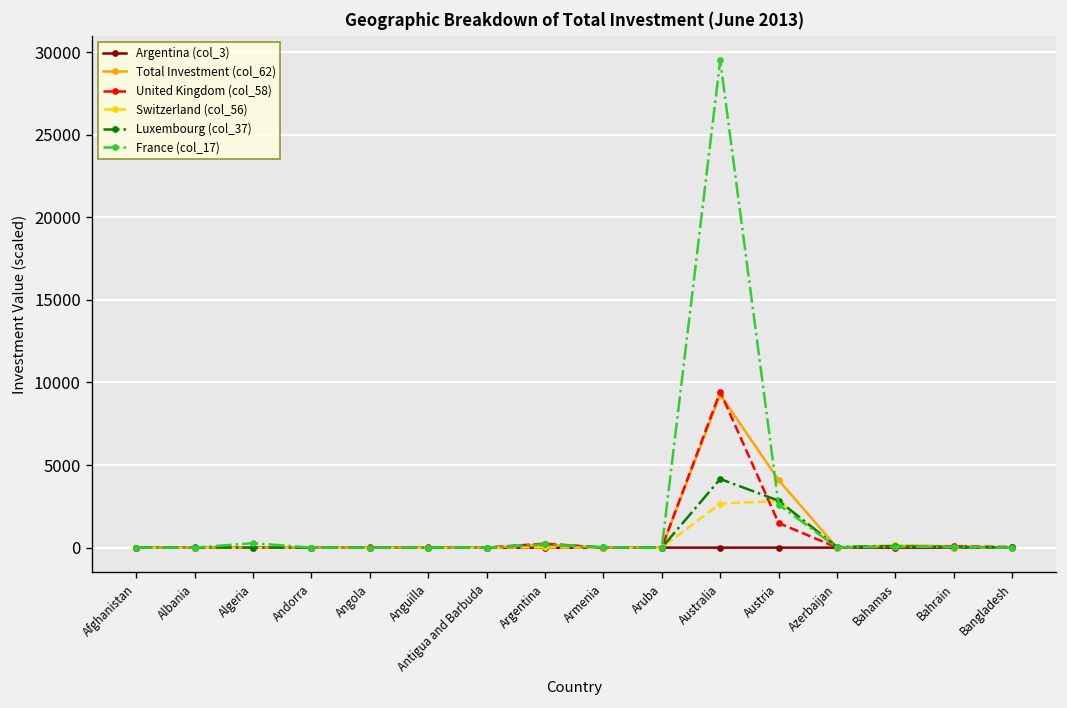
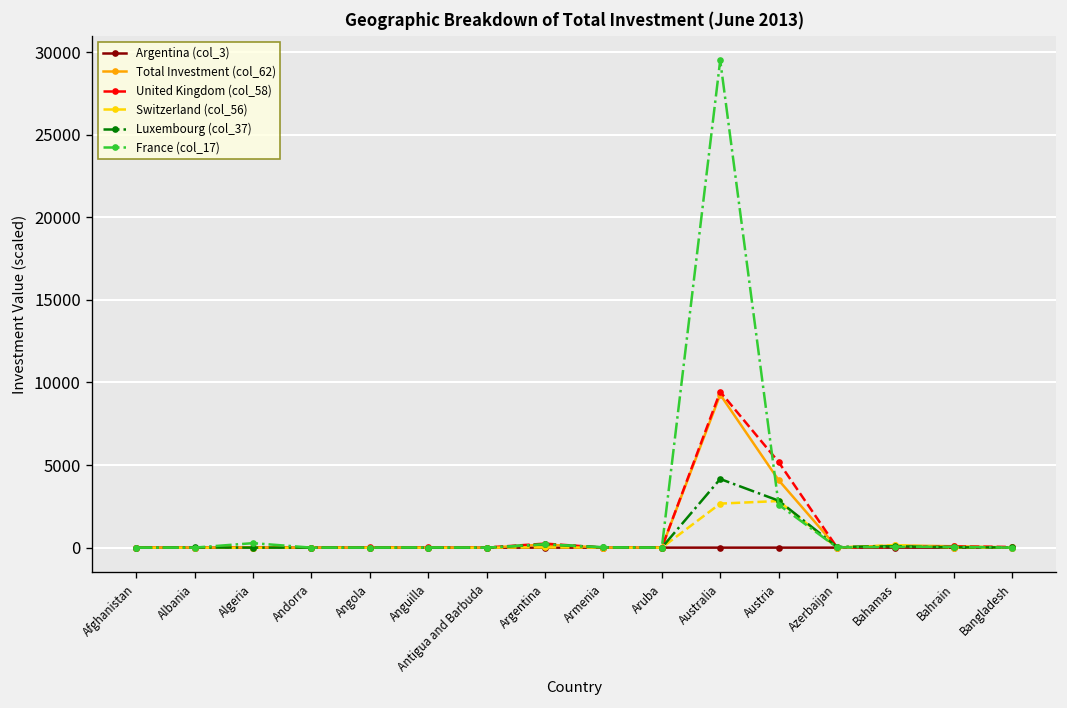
  {
    "Argentina (col_3)": {
      "Australia": 0,
      "Austria": 0
    },
    "United Kingdom (col_58)": {
-     "Austria": 1500
+     "Austria": 5200
    },
    "Luxembourg (col_37)": {
      "Australia": 4200
    },
    "France (col_17)": {
      "Algeria": 300,
      "Australia": 29500,
      "Austria": 2600
    }
  }
